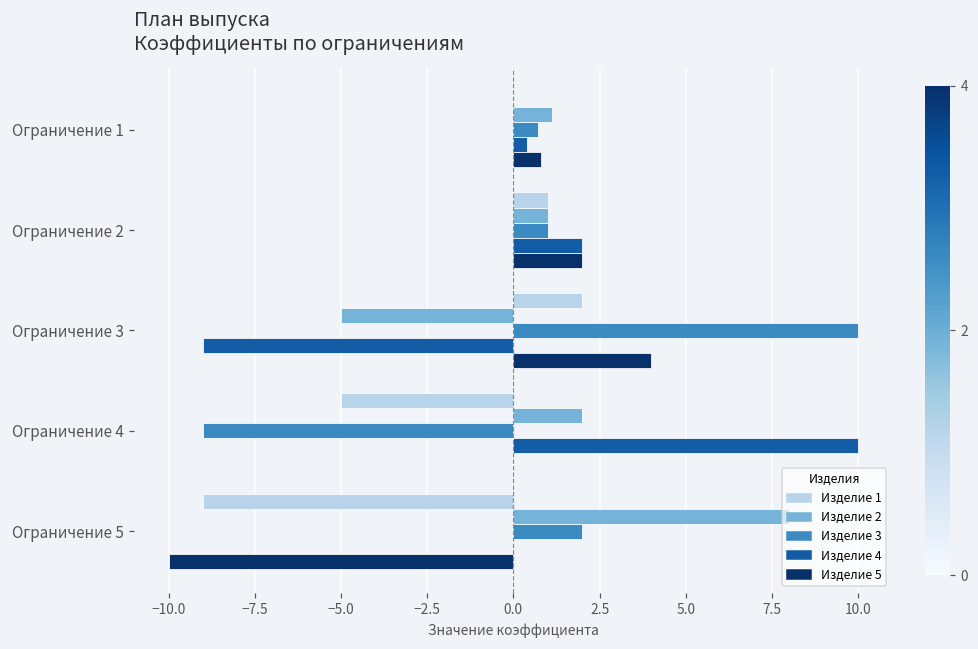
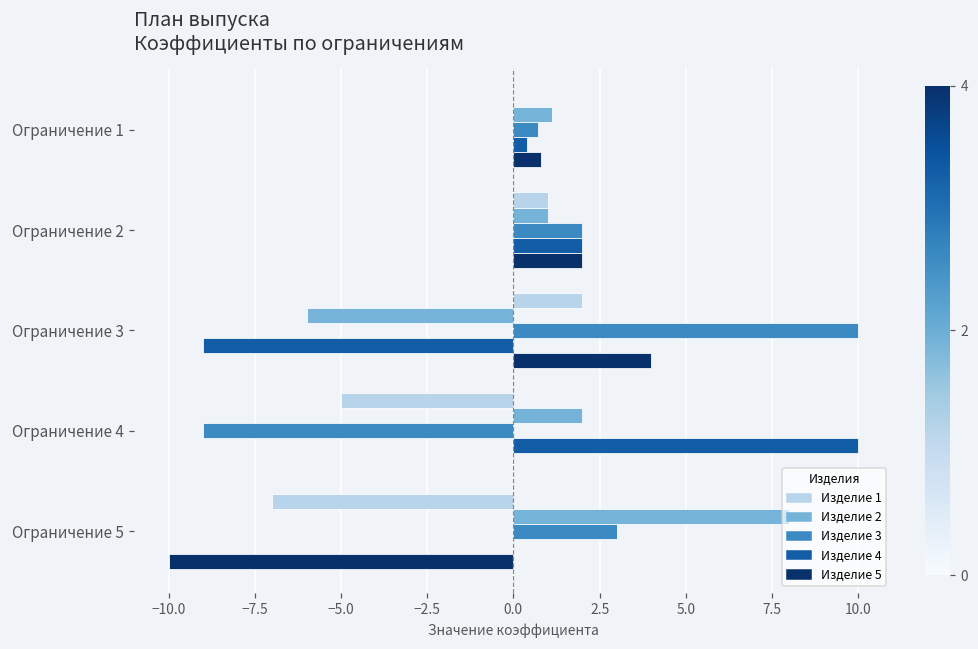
  {
    "Изделие 1": {
      "Ограничение 1": 0,
      "Ограничение 2": 1,
      "Ограничение 3": 2,
      "Ограничение 4": -5,
-     "Ограничение 5": -9
+     "Ограничение 5": -7
    },
    "Изделие 2": {
      "Ограничение 1": 1.1,
      "Ограничение 2": 1,
-     "Ограничение 3": -5,
+     "Ограничение 3": -6,
      "Ограничение 4": 2
    },
    "Изделие 3": {
      "Ограничение 1": 0.7,
-     "Ограничение 2": 1,
+     "Ограничение 2": 2,
      "Ограничение 3": 10,
      "Ограничение 4": -9,
-     "Ограничение 5": 2
+     "Ограничение 5": 3
    },
    "Изделие 4": {
      "Ограничение 1": 0.4,
      "Ограничение 2": 2,
      "Ограничение 3": -9,
      "Ограничение 4": 10,
      "Ограничение 5": 0
    },
    "Изделие 5": {
      "Ограничение 1": 0.8,
      "Ограничение 2": 2,
      "Ограничение 3": 4,
      "Ограничение 4": 0,
      "Ограничение 5": -10
    }
  }
